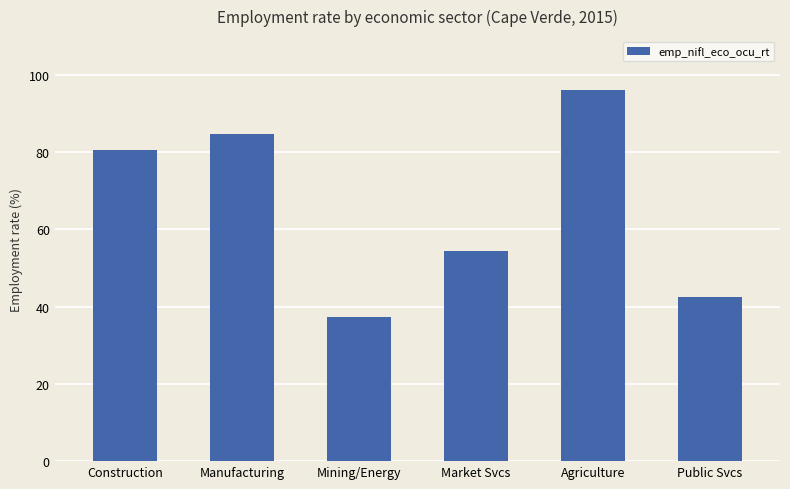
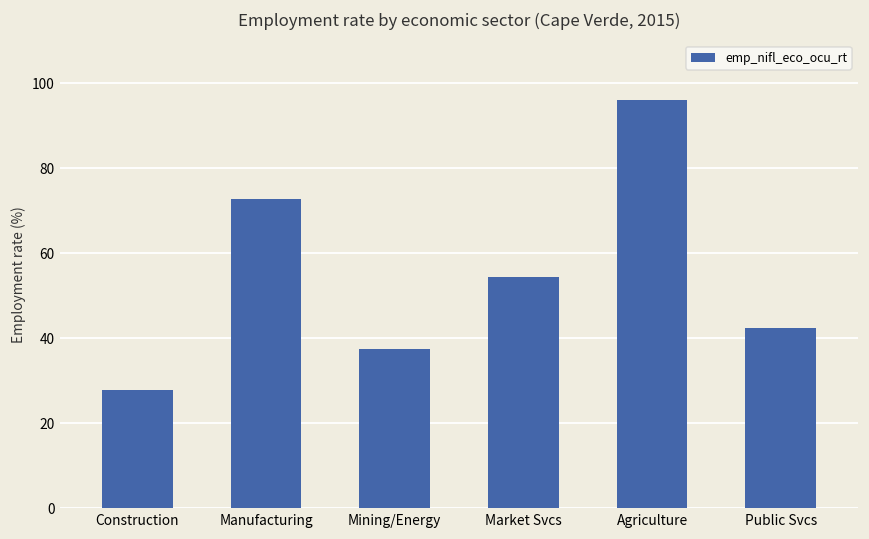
  {
-   "Construction": 80,
-   "Manufacturing": 85,
+   "Construction": 28,
+   "Manufacturing": 73,
    "Mining/Energy": 37,
    "Market Svcs": 54,
    "Agriculture": 96,
    "Public Svcs": 42
  }
